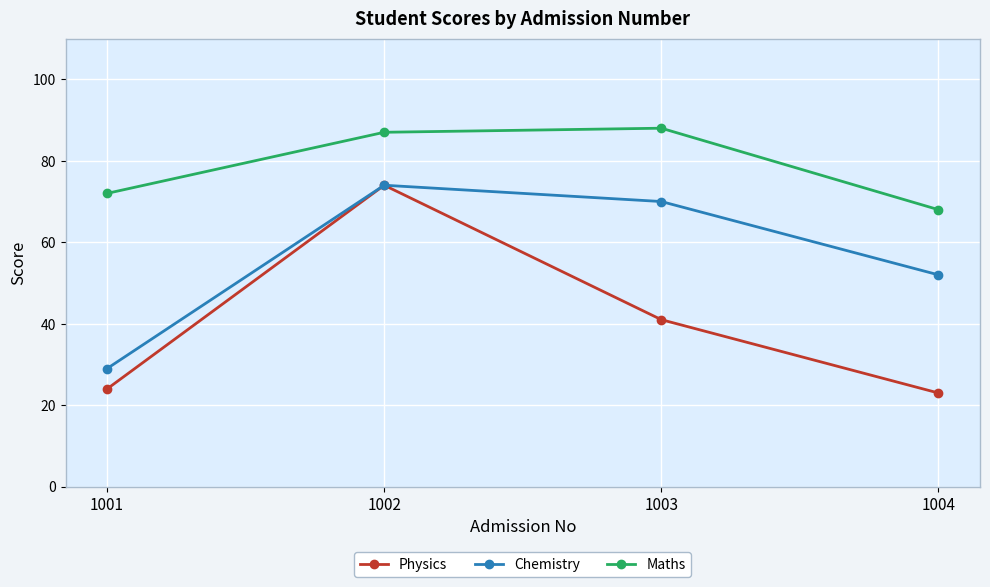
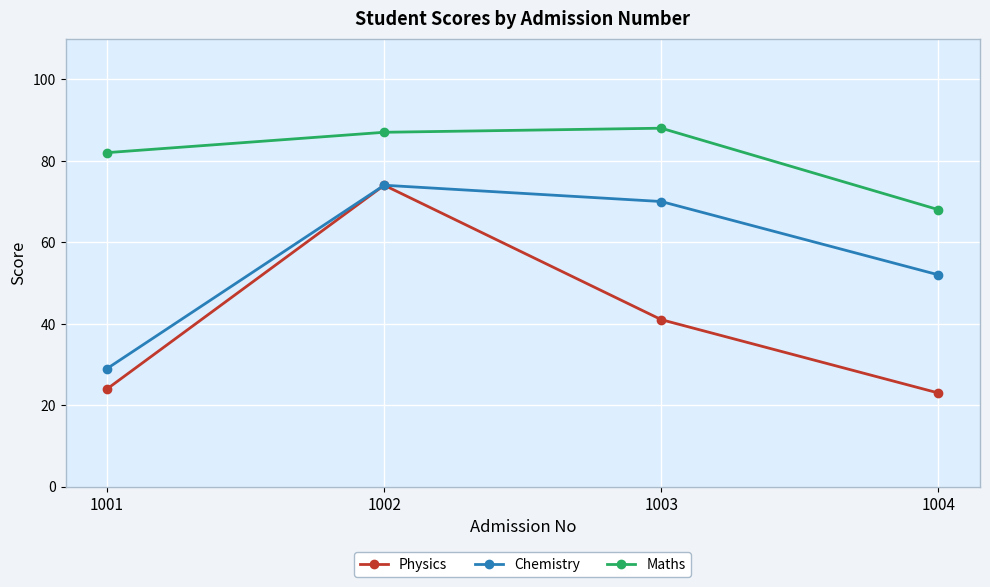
  {
    "Physics": {
      "1001": 24,
      "1003": 41,
      "1004": 23
    },
    "Chemistry": {
      "1001": 29,
      "1003": 70,
      "1004": 52
    },
    "Maths": {
-     "1001": 72,
+     "1001": 82,
      "1002": 87,
      "1003": 88,
      "1004": 68
    }
  }
